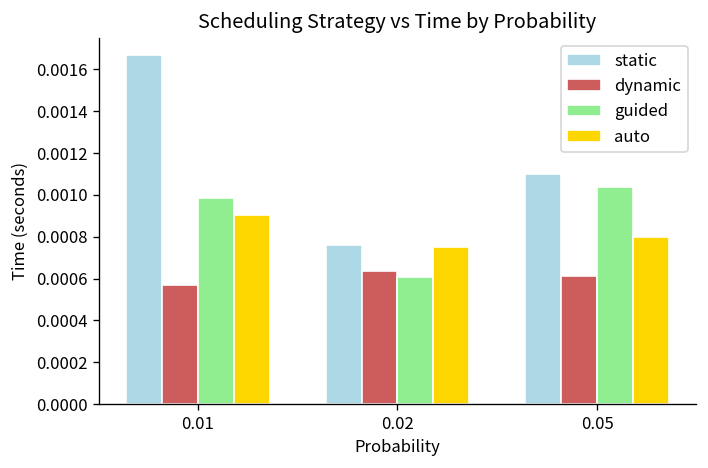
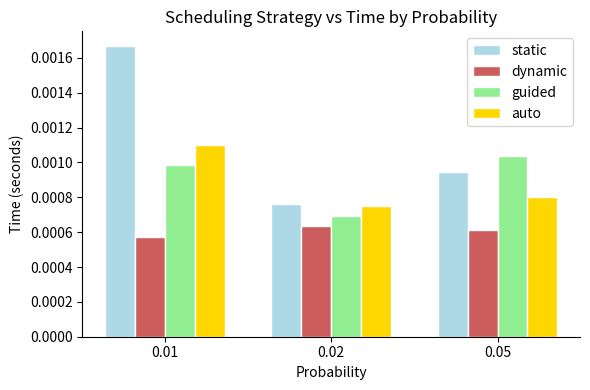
  {
    "static": {
      "0.01": 0.00167,
      "0.02": 0.00076,
-     "0.05": 0.00110
+     "0.05": 0.00094
    },
    "dynamic": {
      "0.01": 0.00057,
      "0.02": 0.00064,
      "0.05": 0.00061
    },
    "guided": {
      "0.01": 0.00099,
-     "0.02": 0.00061,
+     "0.02": 0.00069,
      "0.05": 0.00104
    },
    "auto": {
-     "0.01": 0.00090,
+     "0.01": 0.00110,
      "0.02": 0.00075,
      "0.05": 0.00080
    }
  }
